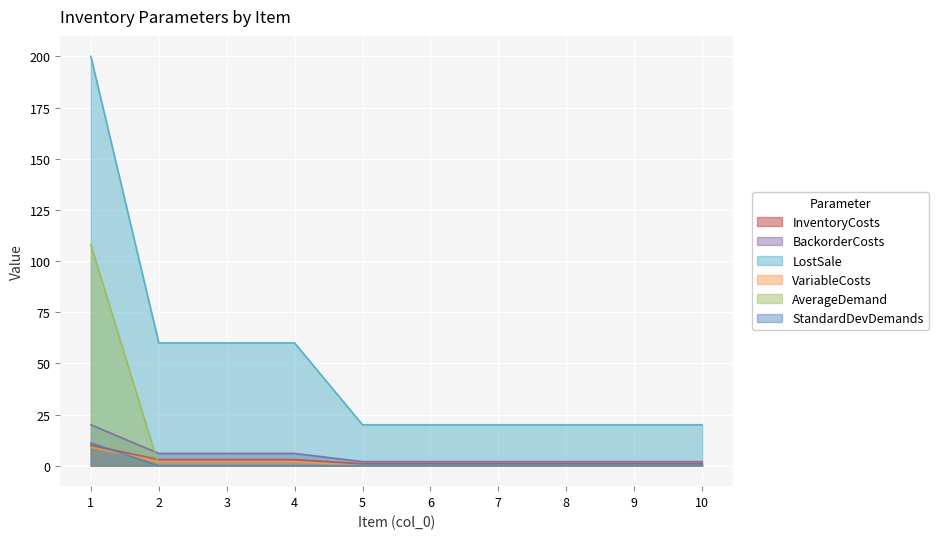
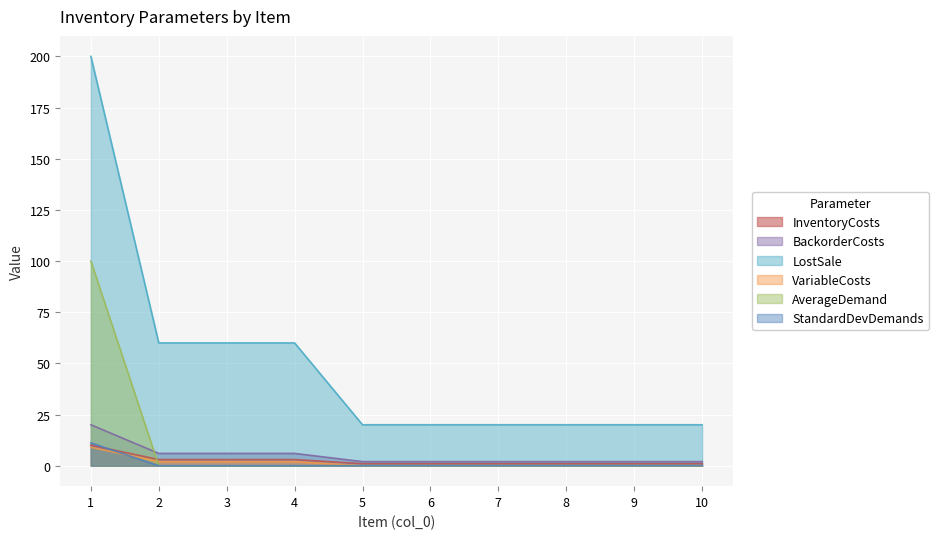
  {
    "AverageDemand": {
-     "1": 108
+     "1": 100
    }
  }
